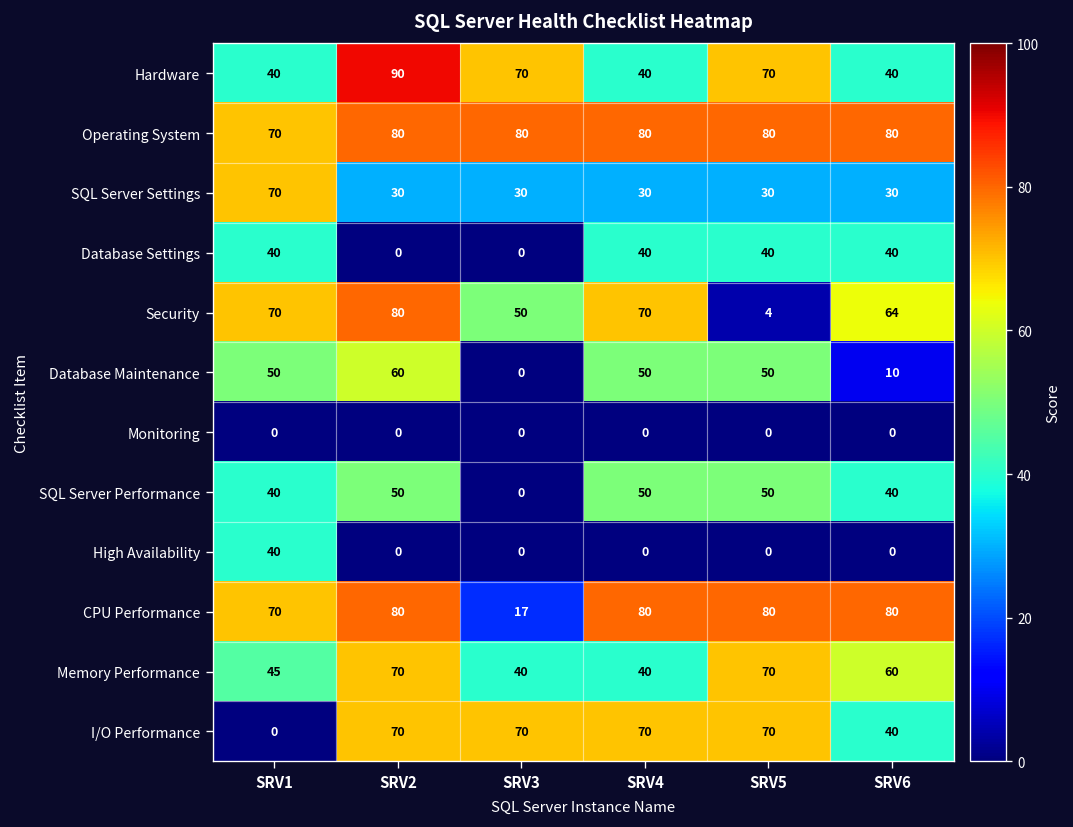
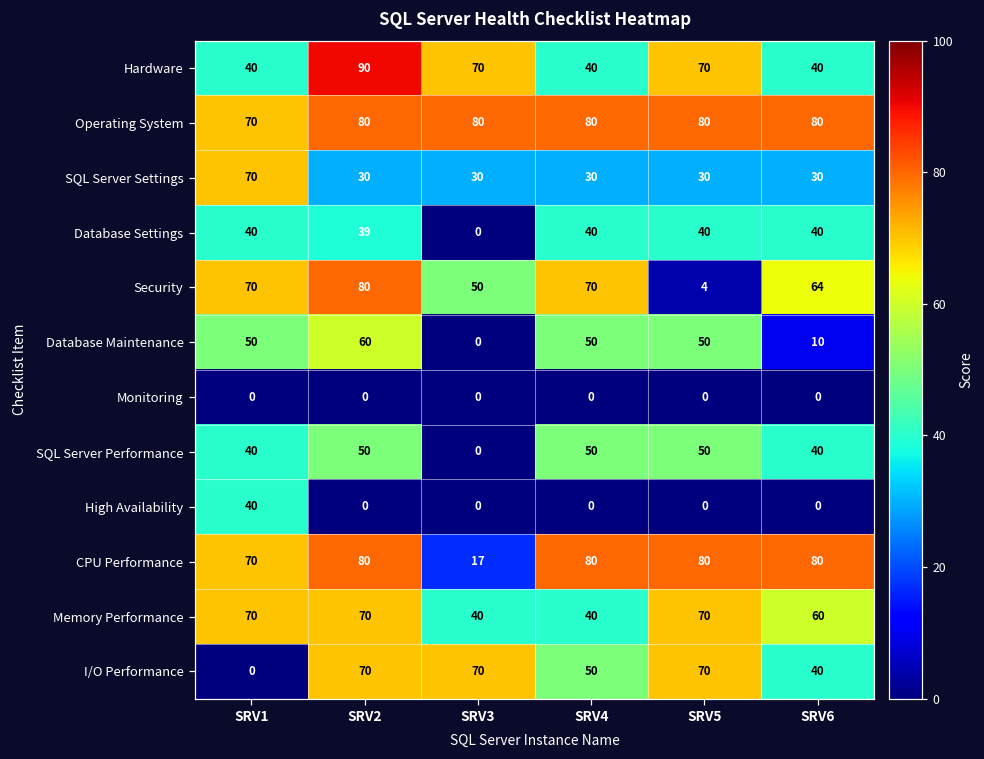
  {
    "Hardware": {
      "SRV1": 40,
      "SRV2": 90,
      "SRV3": 70,
      "SRV4": 40,
      "SRV5": 70,
      "SRV6": 40
    },
    "Operating System": {
      "SRV1": 70,
      "SRV2": 80,
      "SRV3": 80,
      "SRV4": 80,
      "SRV5": 80,
      "SRV6": 80
    },
    "SQL Server Settings": {
      "SRV1": 70,
      "SRV2": 30,
      "SRV3": 30,
      "SRV4": 30,
      "SRV5": 30,
      "SRV6": 30
    },
    "Database Settings": {
      "SRV1": 40,
-     "SRV2": 0,
+     "SRV2": 39,
      "SRV3": 0,
      "SRV4": 40,
      "SRV5": 40,
      "SRV6": 40
    },
    "Security": {
      "SRV1": 70,
      "SRV2": 80,
      "SRV3": 50,
      "SRV4": 70,
      "SRV5": 4,
      "SRV6": 64
    },
    "Database Maintenance": {
      "SRV1": 50,
      "SRV2": 60,
      "SRV3": 0,
      "SRV4": 50,
      "SRV5": 50,
      "SRV6": 10
    },
    "Monitoring": {
      "SRV1": 0,
      "SRV2": 0,
      "SRV3": 0,
      "SRV4": 0,
      "SRV5": 0,
      "SRV6": 0
    },
    "SQL Server Performance": {
      "SRV1": 40,
      "SRV2": 50,
      "SRV3": 0,
      "SRV4": 50,
      "SRV5": 50,
      "SRV6": 40
    },
    "High Availability": {
      "SRV1": 40,
      "SRV2": 0,
      "SRV3": 0,
      "SRV4": 0,
      "SRV5": 0,
      "SRV6": 0
    },
    "CPU Performance": {
      "SRV1": 70,
      "SRV2": 80,
      "SRV3": 17,
      "SRV4": 80,
      "SRV5": 80,
      "SRV6": 80
    },
    "Memory Performance": {
-     "SRV1": 45,
+     "SRV1": 70,
      "SRV2": 70,
      "SRV3": 40,
      "SRV4": 40,
      "SRV5": 70,
      "SRV6": 60
    },
    "I/O Performance": {
      "SRV1": 0,
      "SRV2": 70,
      "SRV3": 70,
-     "SRV4": 70,
+     "SRV4": 50,
      "SRV5": 70,
      "SRV6": 40
    }
  }
